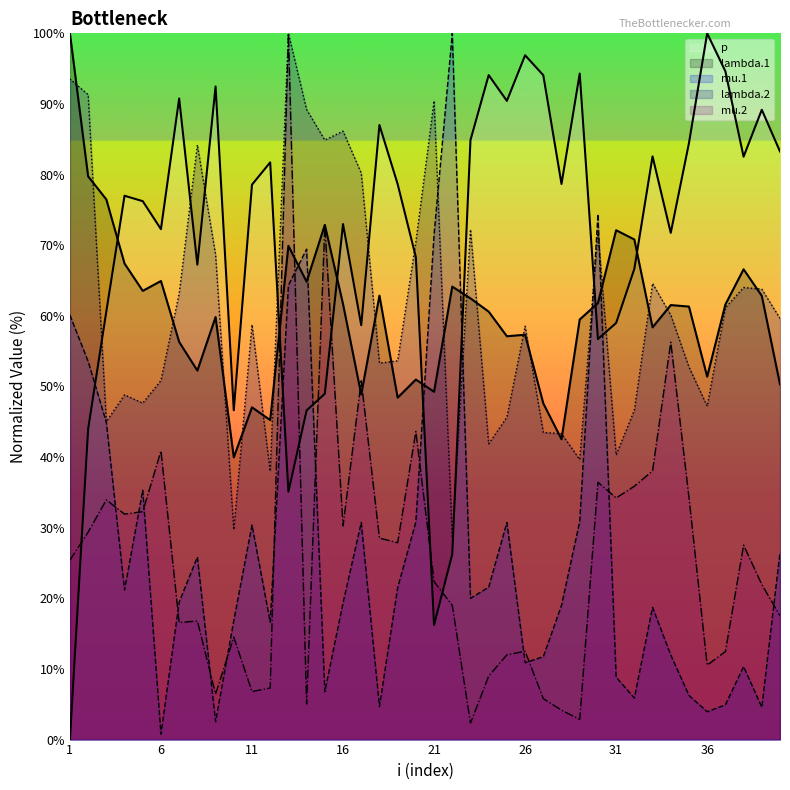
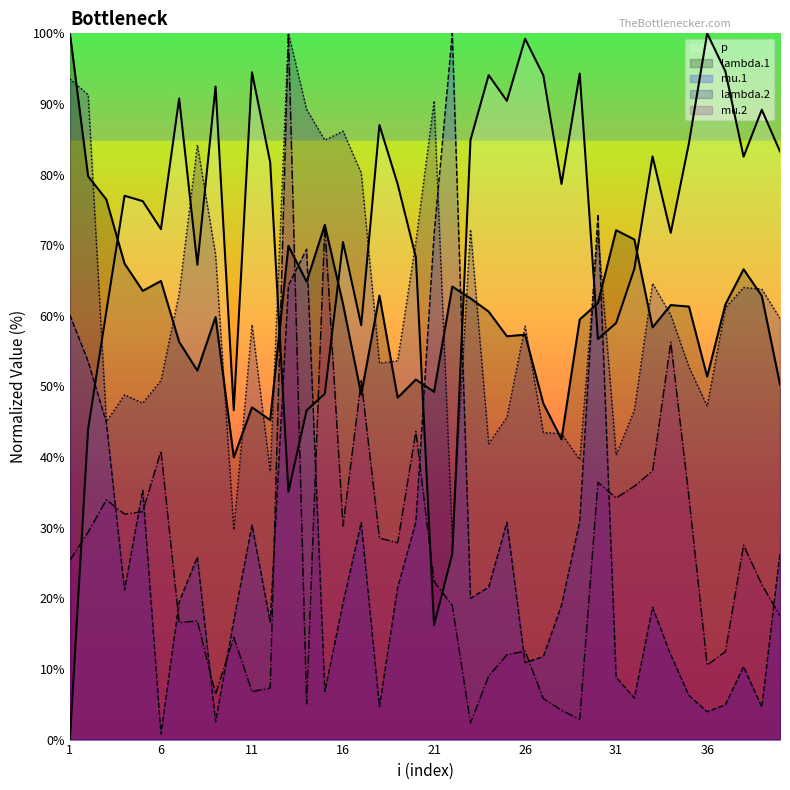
  {
    "p": {
      "1": "0%",
      "6": "72%",
-     "11": "79%",
-     "16": "73%",
+     "11": "94%",
+     "16": "70%",
      "21": "16%",
-     "26": "97%",
+     "26": "99%",
      "31": "59%",
      "36": "100%"
    }
  }
